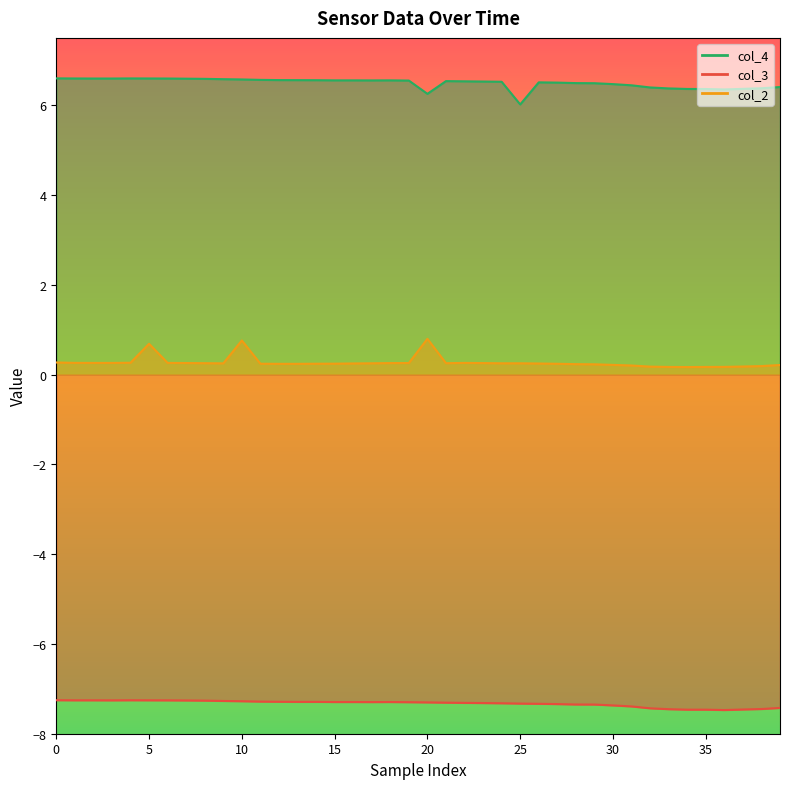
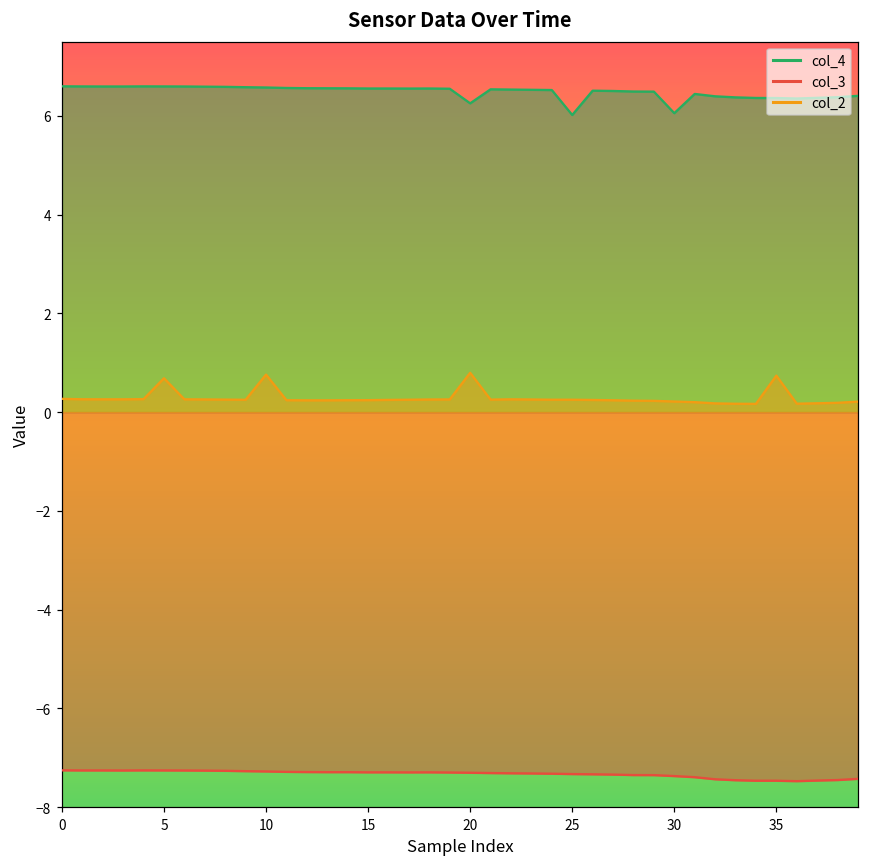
  {
    "col_4": {
      "0": 6.6,
      "5": 6.6,
      "10": 6.6,
      "15": 6.6,
      "20": 6.3,
      "25": 6.0,
-     "30": 6.5
+     "30": 6.1
    },
    "col_2": {
      "0": 0.3,
      "5": 0.7,
      "10": 0.8,
      "15": 0.2,
      "20": 0.8,
      "25": 0.3,
      "30": 0.2,
-     "35": 0.2
+     "35": 0.7
    }
  }
